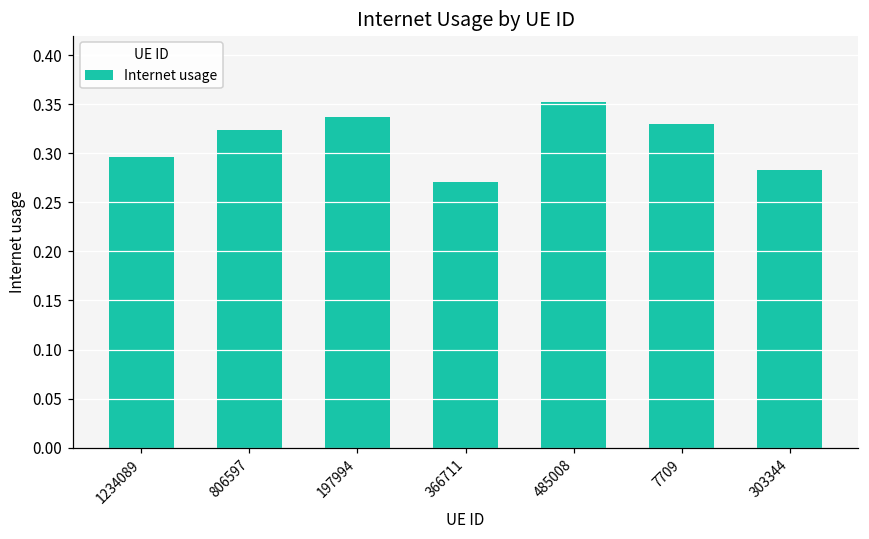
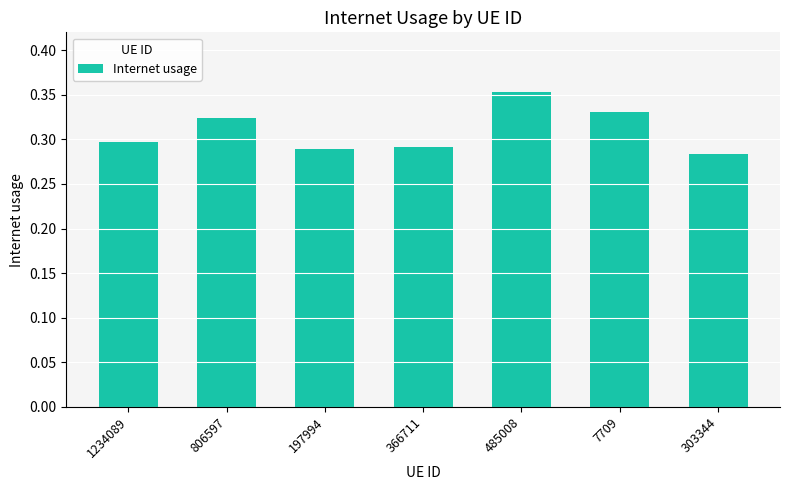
  {
    "1234089": 0.30,
    "806597": 0.32,
-   "197994": 0.34,
-   "366711": 0.27,
+   "197994": 0.29,
+   "366711": 0.29,
    "485008": 0.35,
    "7709": 0.33,
    "303344": 0.28
  }
